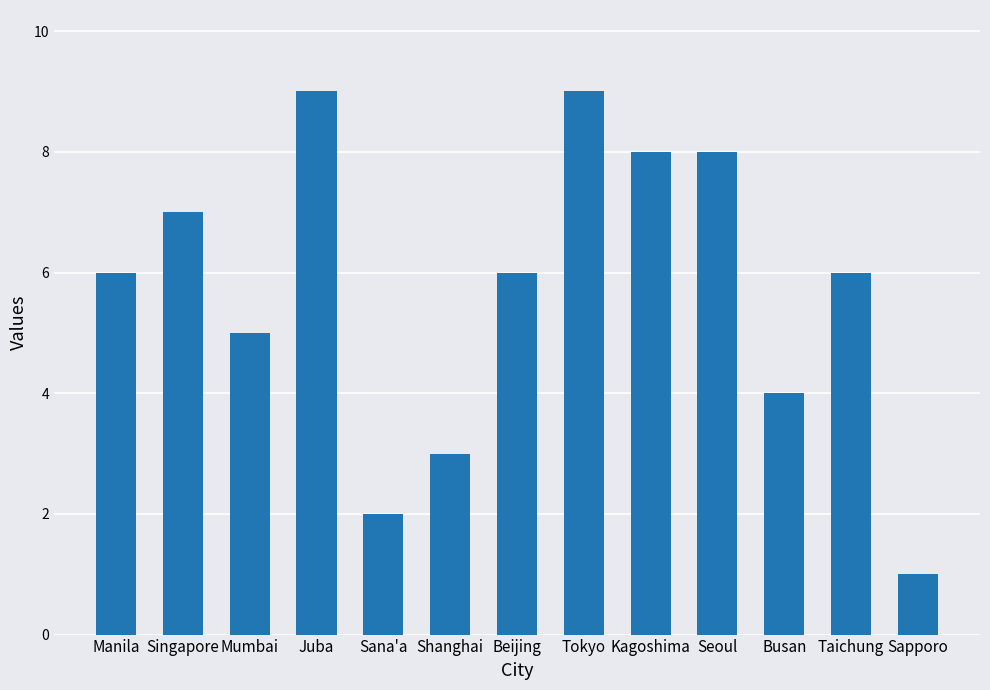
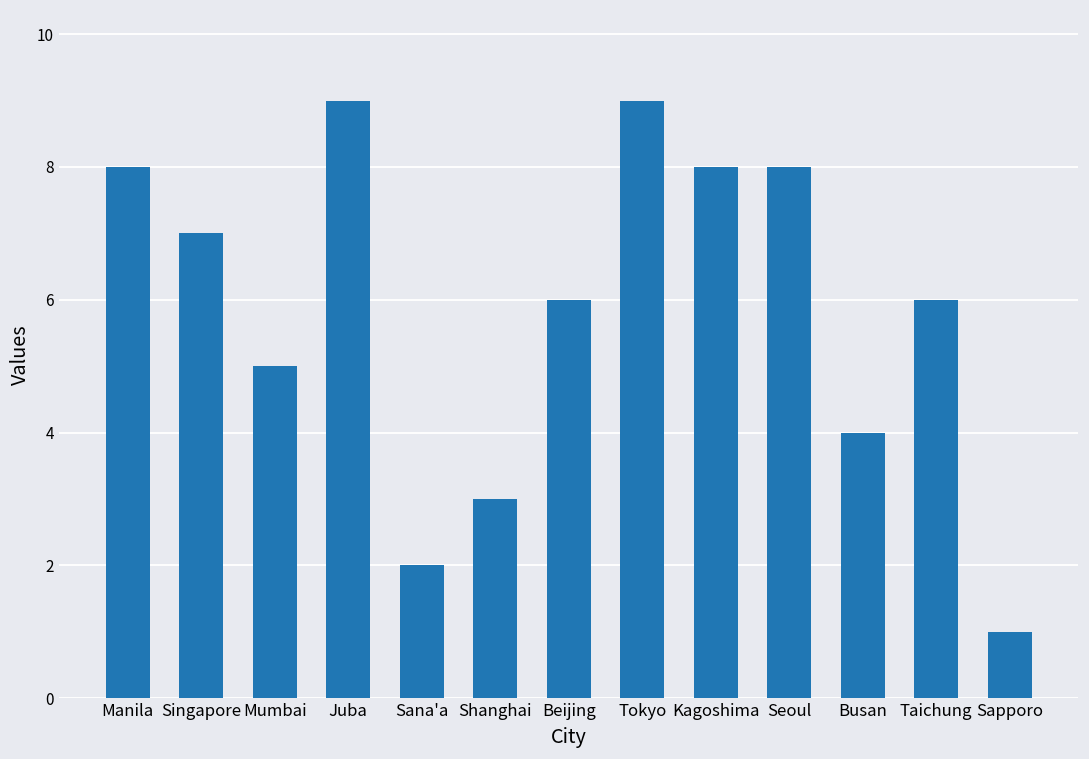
  {
-   "Manila": 6,
+   "Manila": 8,
    "Singapore": 7,
    "Mumbai": 5,
    "Juba": 9,
    "Sana'a": 2,
    "Shanghai": 3,
    "Beijing": 6,
    "Tokyo": 9,
    "Kagoshima": 8,
    "Seoul": 8,
    "Busan": 4,
    "Taichung": 6,
    "Sapporo": 1
  }
